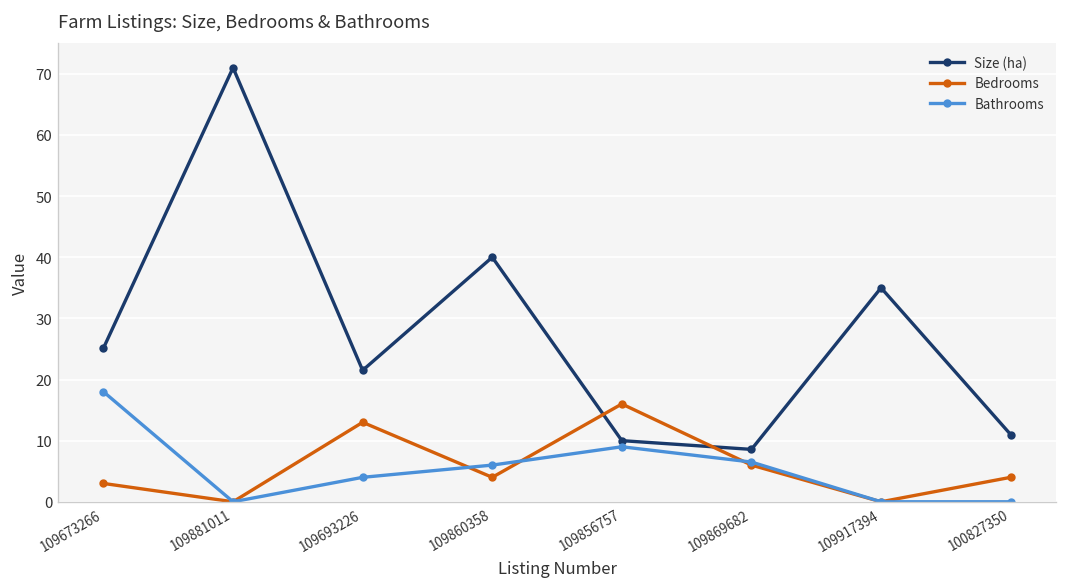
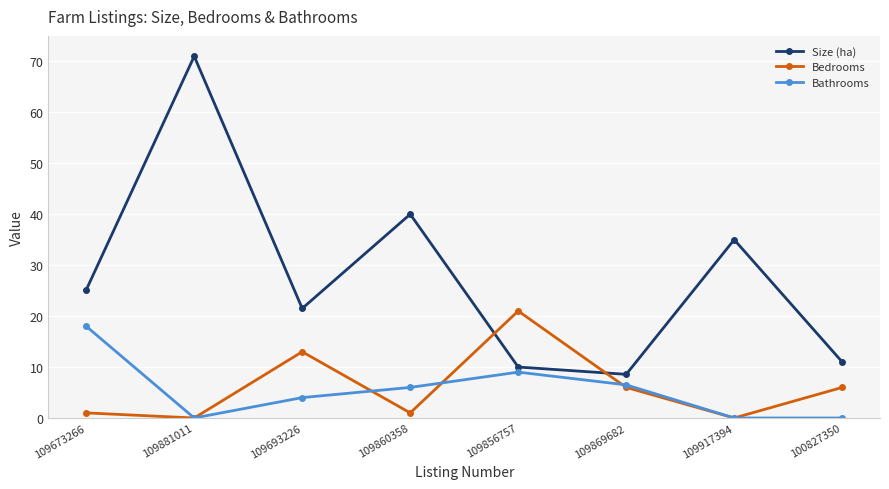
  {
    "Size (ha)": {
      "109673266": 25,
      "109881011": 71,
      "109693226": 22,
      "109860358": 40,
      "109856757": 10,
      "109869682": 9,
      "109917394": 35,
      "100827350": 11
    },
    "Bedrooms": {
-     "109673266": 3,
+     "109673266": 1,
      "109693226": 13,
-     "109860358": 4,
-     "109856757": 16,
-     "100827350": 4
+     "109860358": 1,
+     "109856757": 21,
+     "100827350": 6
    },
    "Bathrooms": {
      "109673266": 18,
      "109693226": 4,
      "109860358": 6,
      "109856757": 9,
      "100827350": 0
    }
  }
